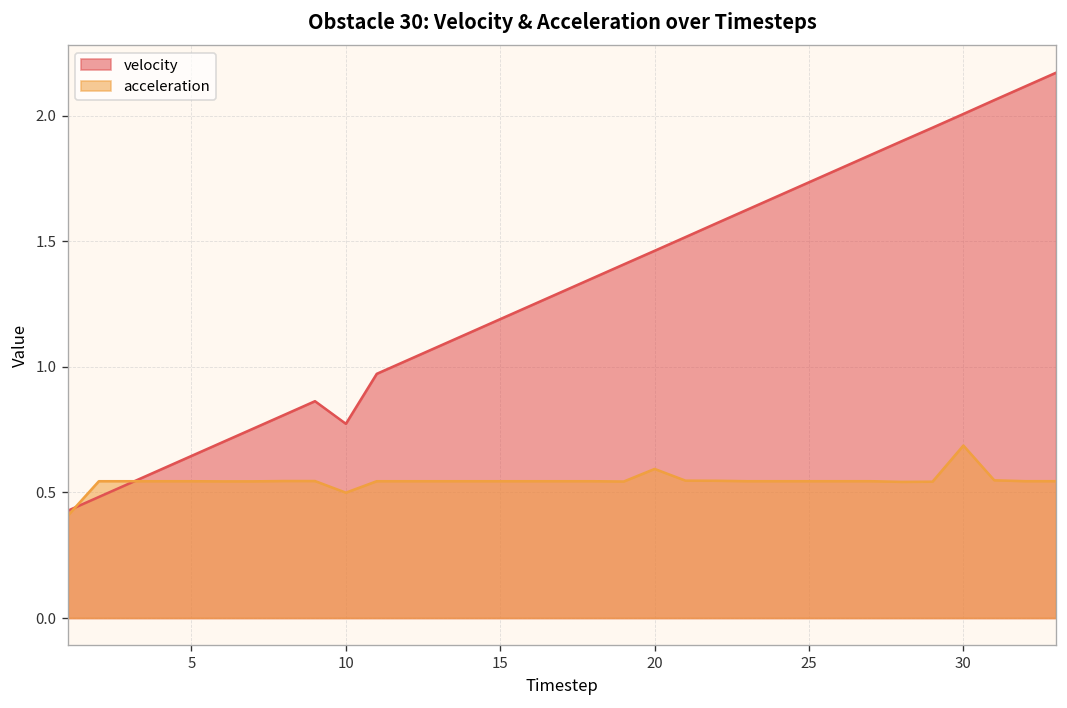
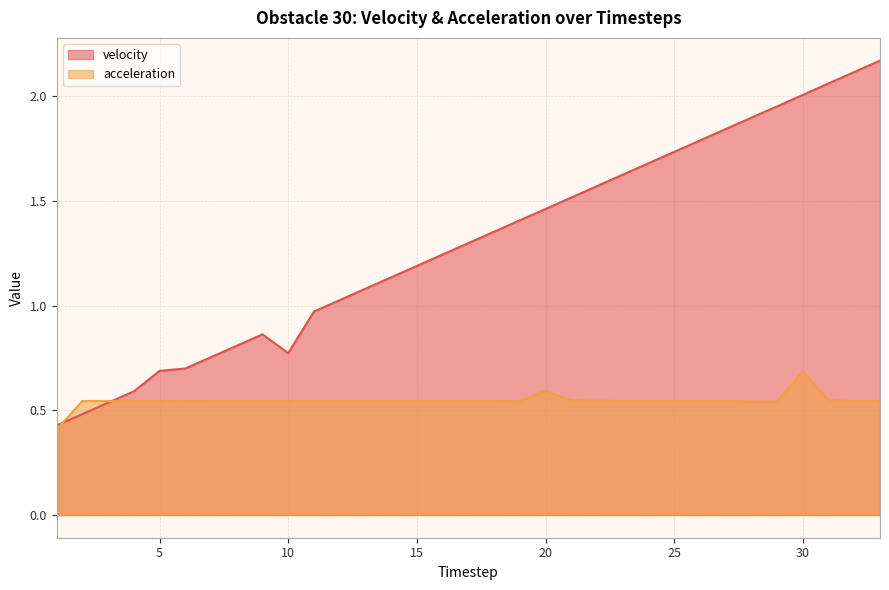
  {
    "velocity": {
-     "5": 0.65,
+     "5": 0.69,
      "10": 0.77,
      "15": 1.19,
      "20": 1.46,
      "25": 1.74,
      "30": 2.01
    },
    "acceleration": {
      "5": 0.54,
-     "10": 0.50,
+     "10": 0.54,
      "15": 0.54,
      "20": 0.59,
      "25": 0.54,
      "30": 0.69
    }
  }
